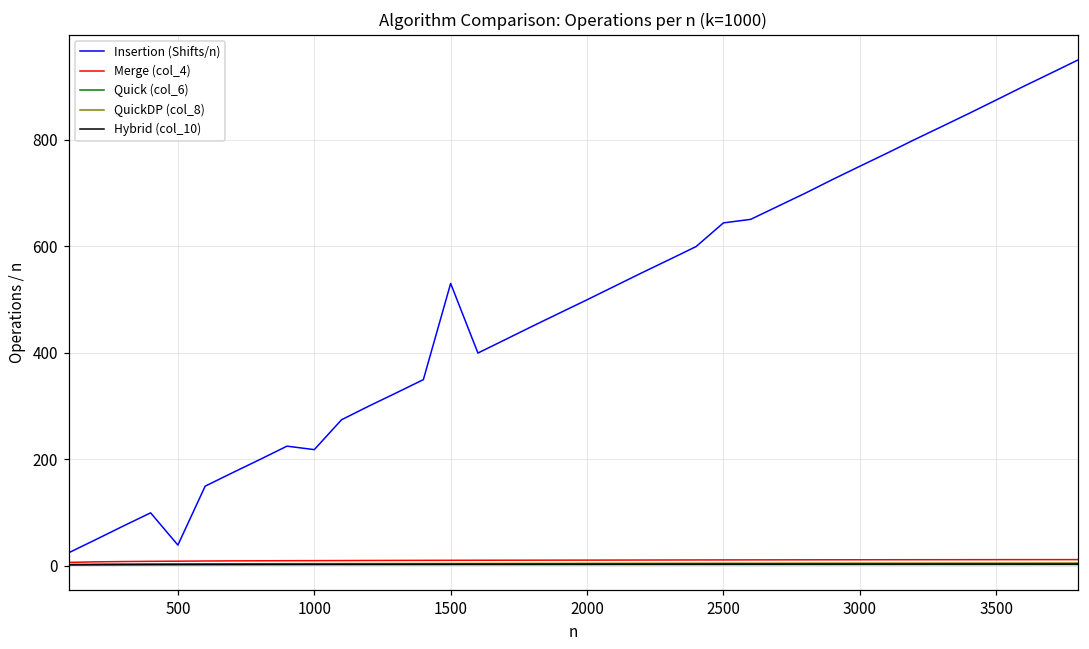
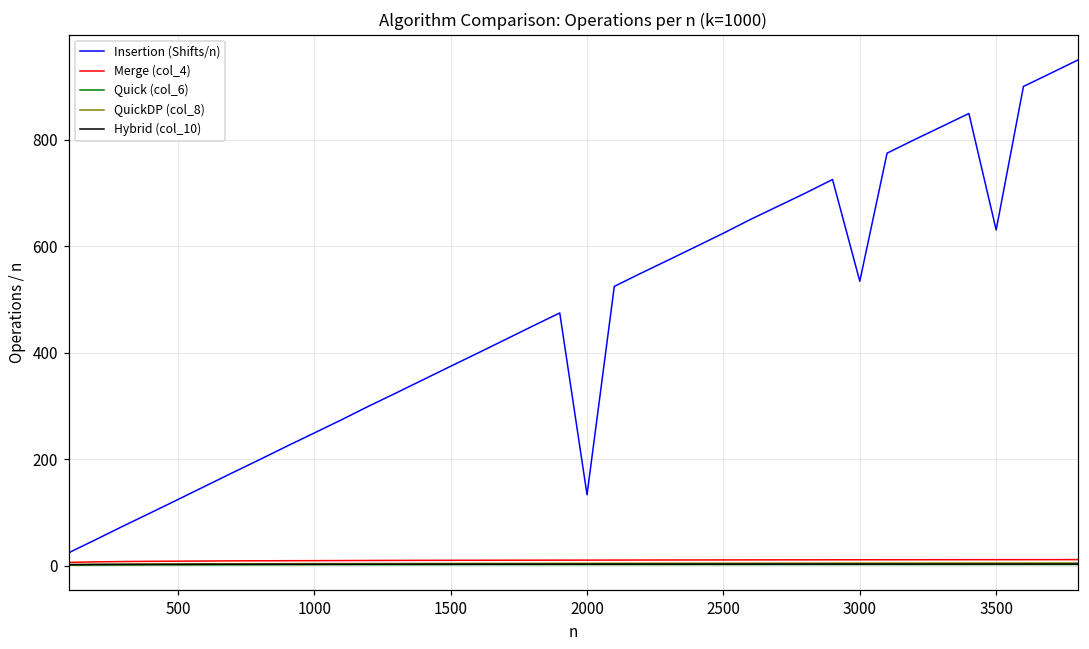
  {
    "Insertion (Shifts/n)": {
-     "500": 40,
-     "1000": 220,
-     "1500": 530,
-     "2000": 500,
-     "2500": 640,
-     "3000": 750,
-     "3500": 870
+     "500": 120,
+     "1000": 250,
+     "1500": 370,
+     "2000": 130,
+     "2500": 620,
+     "3000": 530,
+     "3500": 630
    },
    "Merge (col_4)": {
      "1000": 10,
      "1500": 10,
      "2000": 10,
      "2500": 10,
      "3000": 10,
      "3500": 10
    }
  }
